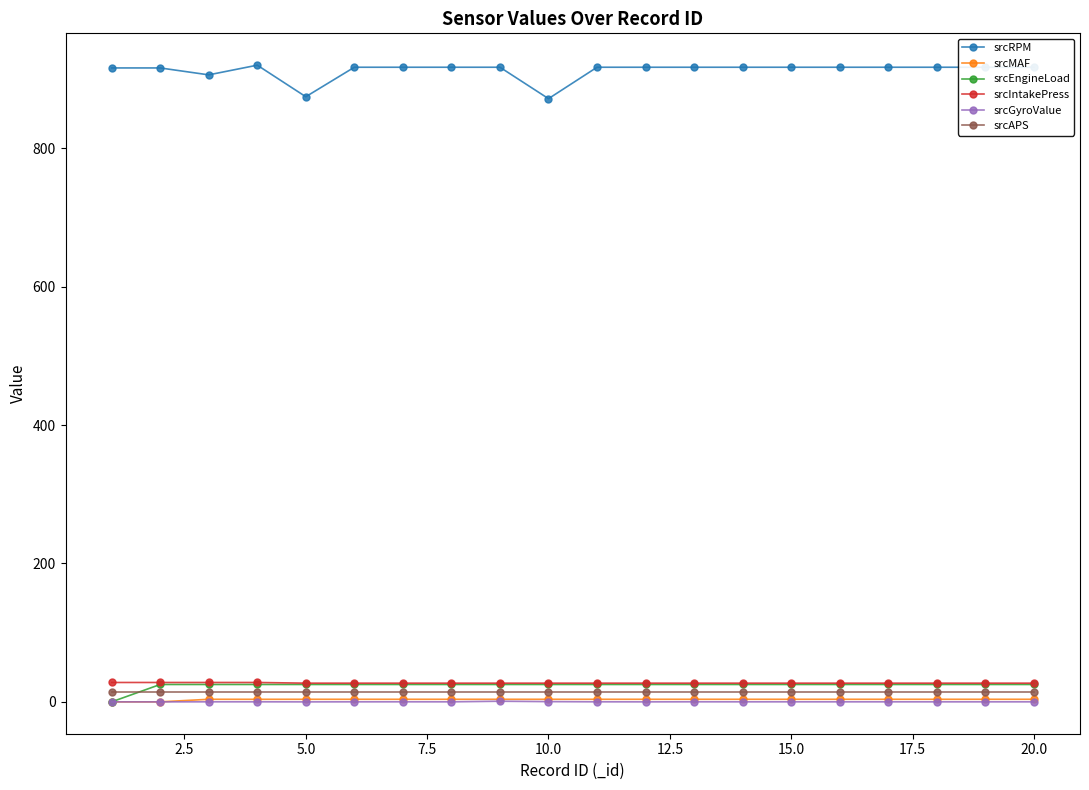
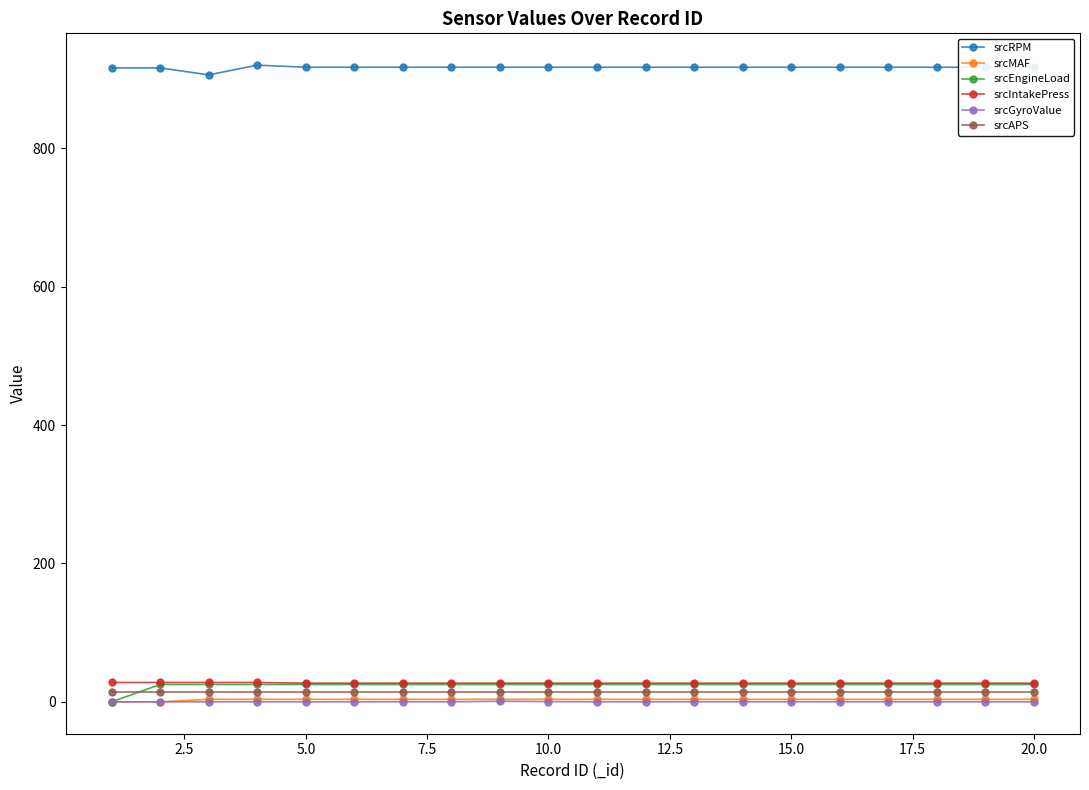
  {
    "srcRPM": {
-     "5.0": 870,
-     "10.0": 870,
+     "5.0": 920,
+     "10.0": 920,
      "15.0": 920
    },
    "srcMAF": {
      "5.0": 0
    },
    "srcGyroValue": {
      "5.0": 0
    },
    "srcAPS": {
      "5.0": 10,
      "10.0": 10,
      "15.0": 10,
      "20.0": 10
    }
  }
